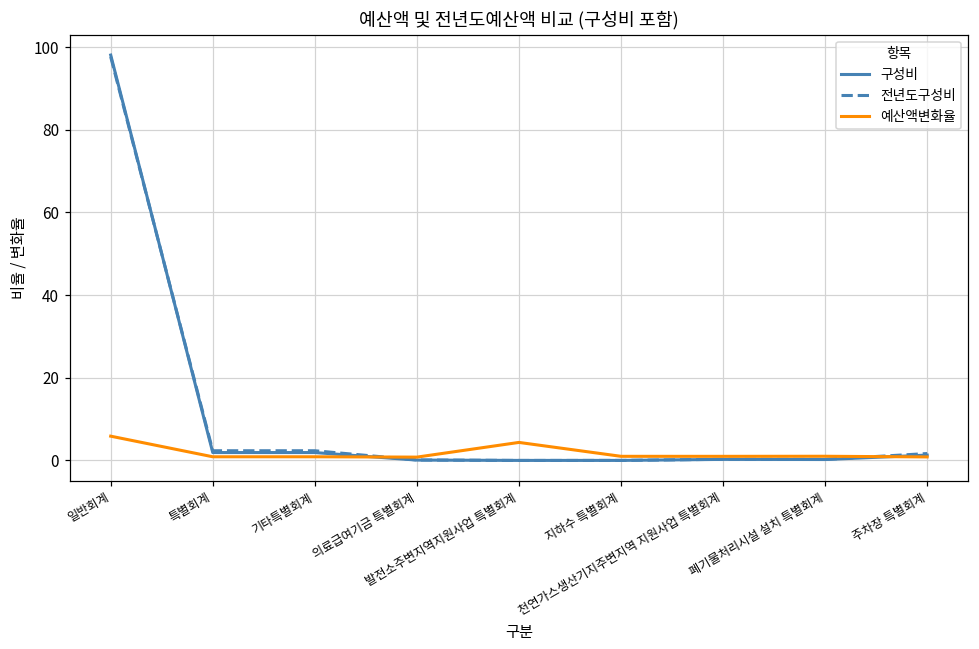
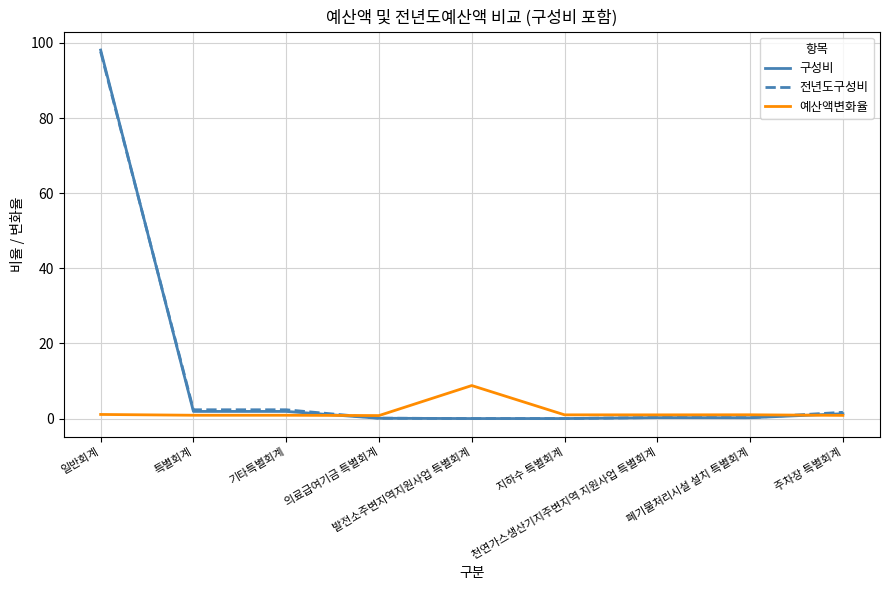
  {
    "예산액변화율": {
-     "일반회계": 6,
+     "일반회계": 1,
      "특별회계": 1,
      "기타특별회계": 1,
-     "발전소주변지역지원사업 특별회계": 4,
+     "발전소주변지역지원사업 특별회계": 9,
      "지하수 특별회계": 1,
      "천연가스생산기지주변지역 지원사업 특별회계": 1,
      "폐기물처리시설 설치 특별회계": 1
    }
  }
